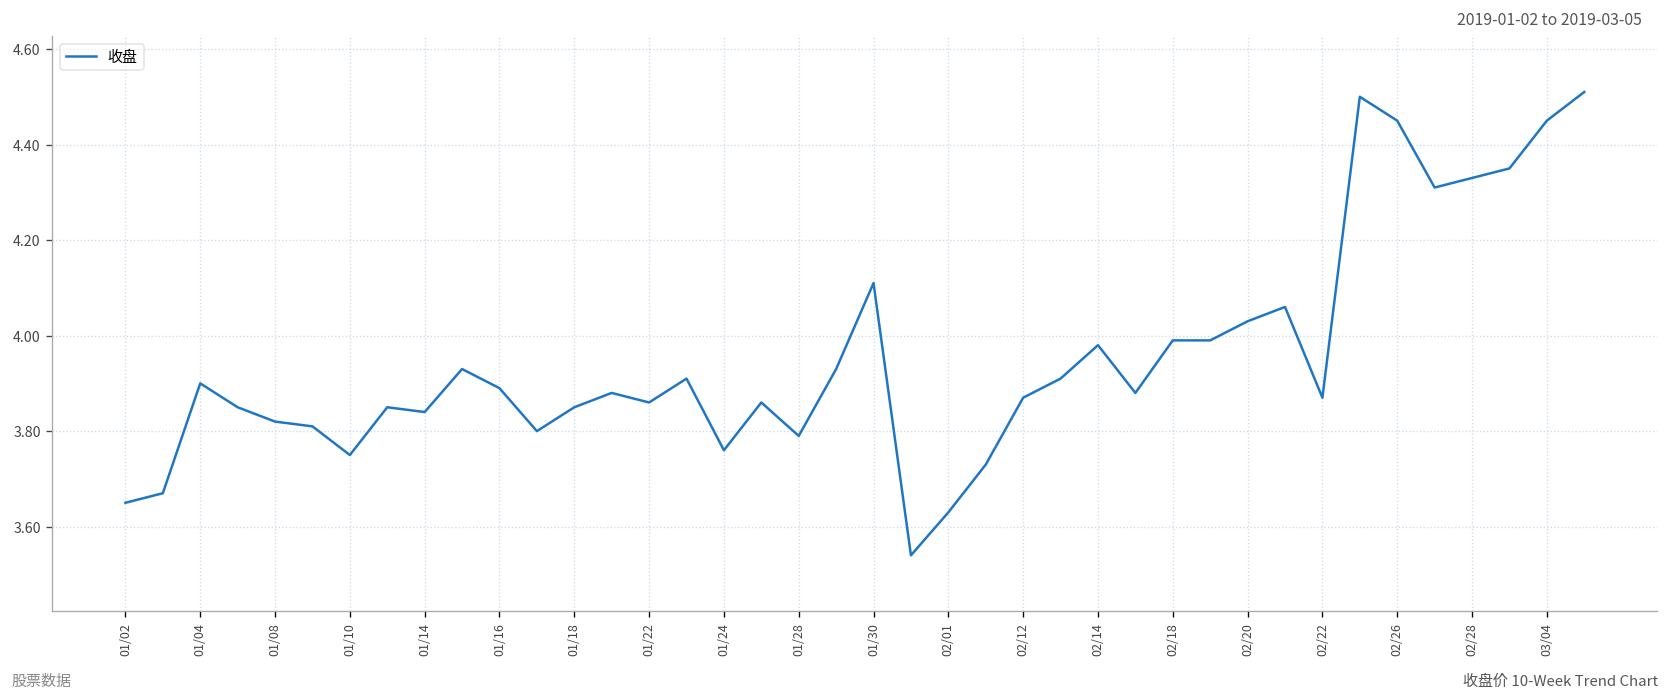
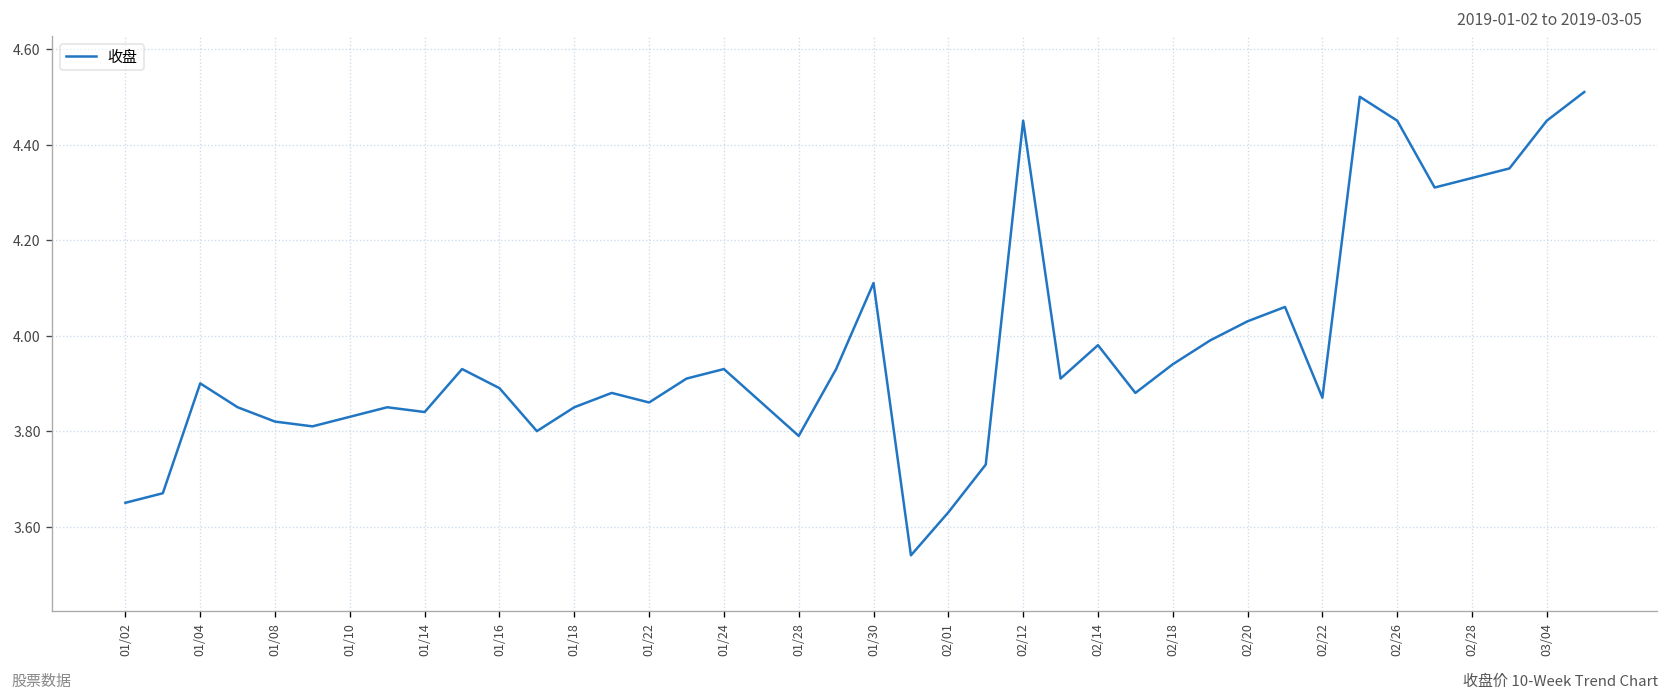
  {
    "01/02": 3.65,
    "01/04": 3.90,
    "01/08": 3.82,
-   "01/10": 3.75,
+   "01/10": 3.83,
    "01/14": 3.84,
    "01/16": 3.89,
    "01/18": 3.85,
    "01/22": 3.86,
-   "01/24": 3.76,
+   "01/24": 3.93,
    "01/28": 3.79,
    "01/30": 4.11,
    "02/01": 3.63,
-   "02/12": 3.87,
+   "02/12": 4.45,
    "02/14": 3.98,
-   "02/18": 3.99,
+   "02/18": 3.94,
    "02/20": 4.03,
    "02/22": 3.87,
    "02/26": 4.45,
    "02/28": 4.33,
    "03/04": 4.45
  }
